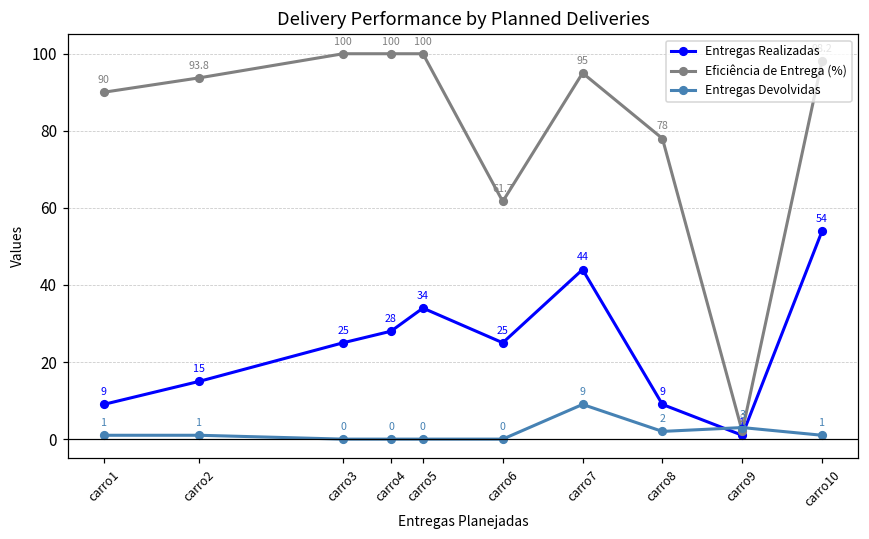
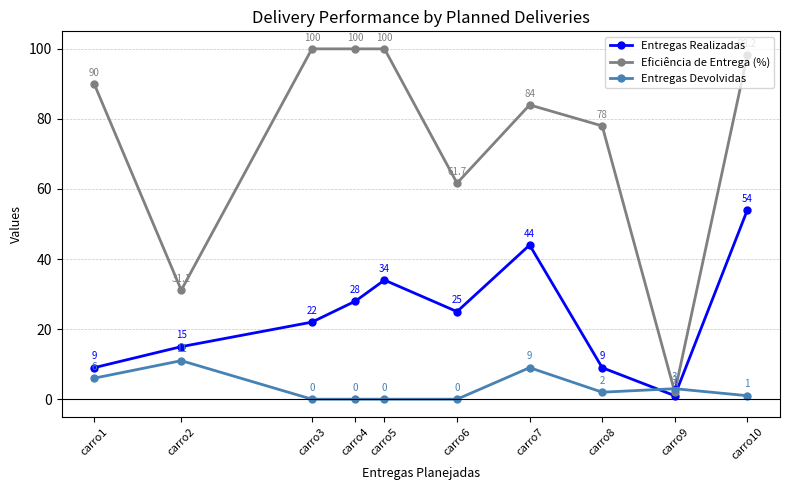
  {
    "Entregas Realizadas": {
      "carro1": 9,
      "carro2": 15,
-     "carro3": 25,
+     "carro3": 22,
      "carro4": 28,
      "carro5": 34,
      "carro6": 25,
      "carro7": 44,
      "carro8": 9,
      "carro10": 54
    },
    "Eficiência de Entrega (%)": {
      "carro1": 90,
-     "carro2": 93.8,
+     "carro2": 31.1,
      "carro3": 100,
      "carro4": 100,
      "carro5": 100,
      "carro6": 61.7,
-     "carro7": 95,
+     "carro7": 84,
      "carro8": 78
    },
    "Entregas Devolvidas": {
-     "carro1": 1,
-     "carro2": 1,
+     "carro1": 6,
+     "carro2": 11,
      "carro3": 0,
      "carro4": 0,
      "carro5": 0,
      "carro6": 0,
      "carro7": 9,
      "carro8": 2,
      "carro10": 1
    }
  }
